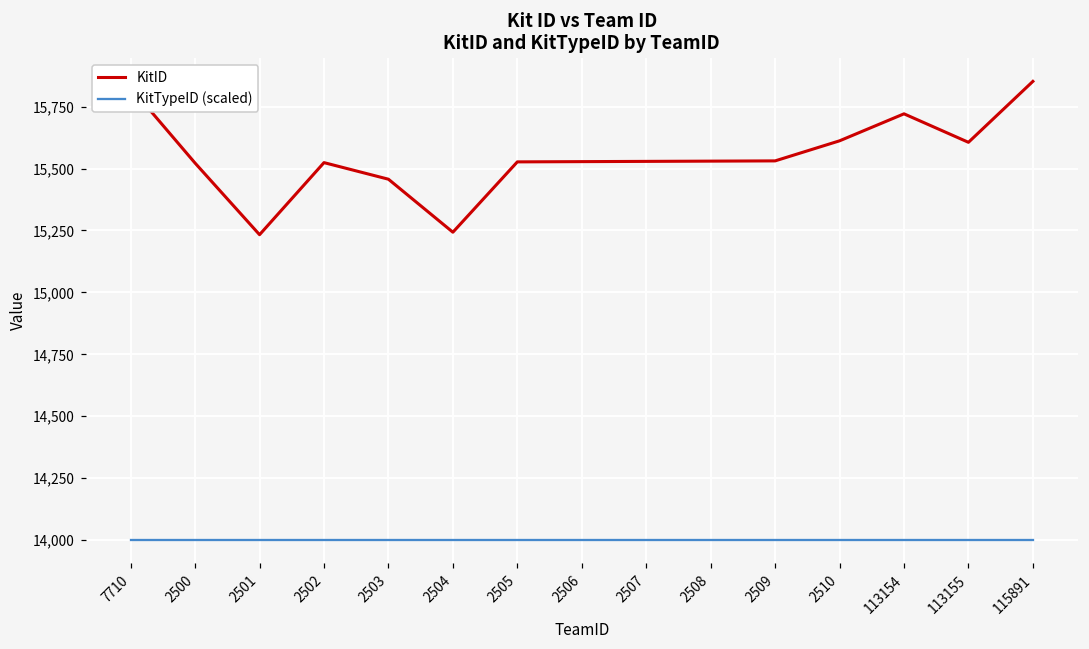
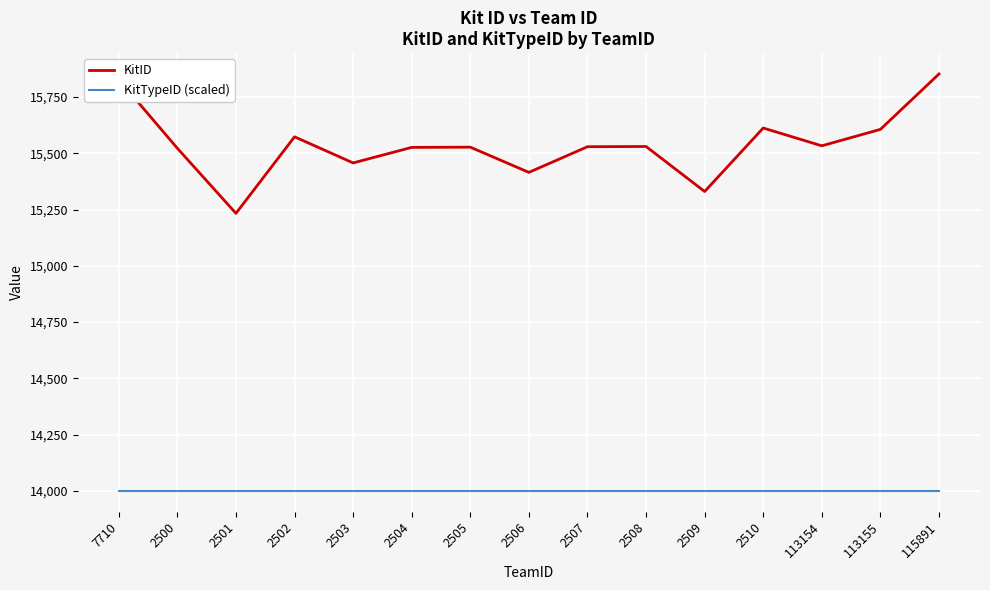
  {
    "KitID": {
      "2500": "15,520",
      "2501": "15,230",
-     "2502": "15,520",
+     "2502": "15,570",
      "2503": "15,460",
-     "2504": "15,240",
+     "2504": "15,530",
      "2505": "15,530",
-     "2506": "15,530",
+     "2506": "15,420",
      "2507": "15,530",
      "2508": "15,530",
-     "2509": "15,530",
+     "2509": "15,330",
      "2510": "15,610",
-     "113154": "15,720",
+     "113154": "15,530",
      "113155": "15,610",
      "115891": "15,850"
    },
    "KitTypeID (scaled)": {
      "7710": "14,000",
      "2500": "14,000",
      "2501": "14,000",
      "2502": "14,000",
      "2503": "14,000",
      "2504": "14,000",
      "2505": "14,000",
      "2506": "14,000",
      "2507": "14,000",
      "2508": "14,000",
      "2509": "14,000",
      "2510": "14,000",
      "113154": "14,000",
      "113155": "14,000",
      "115891": "14,000"
    }
  }
